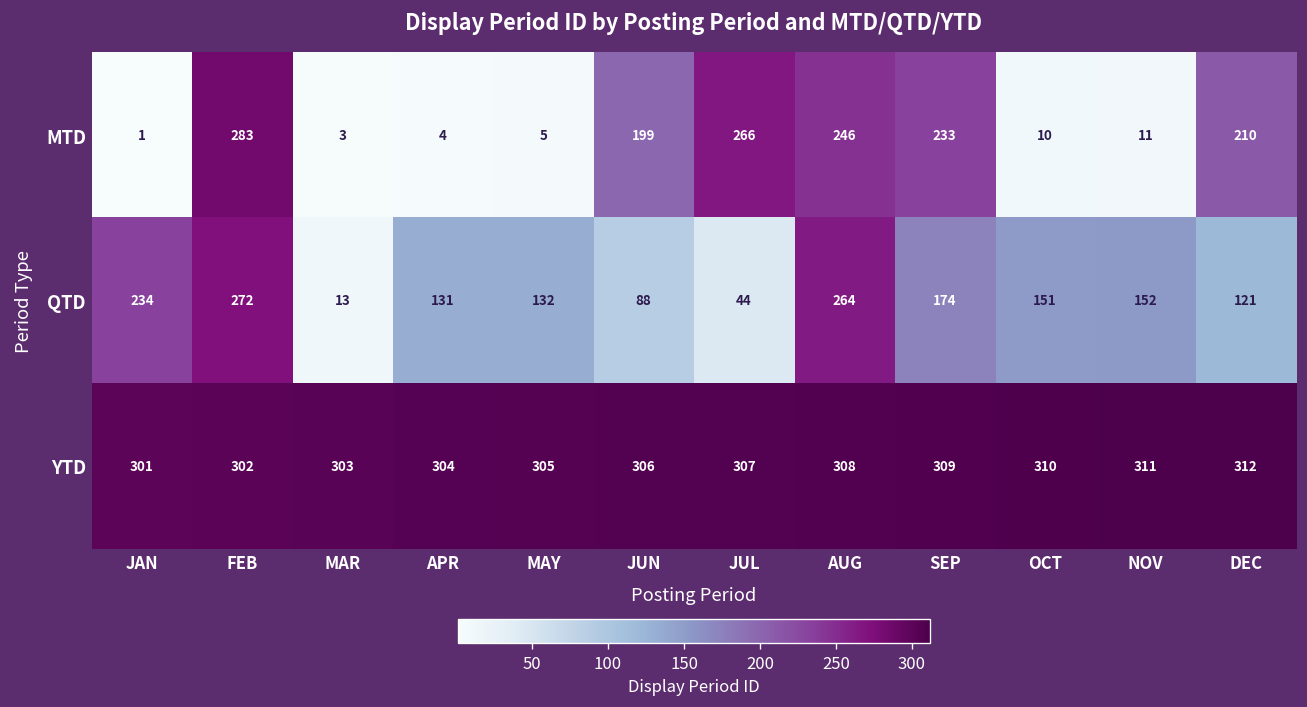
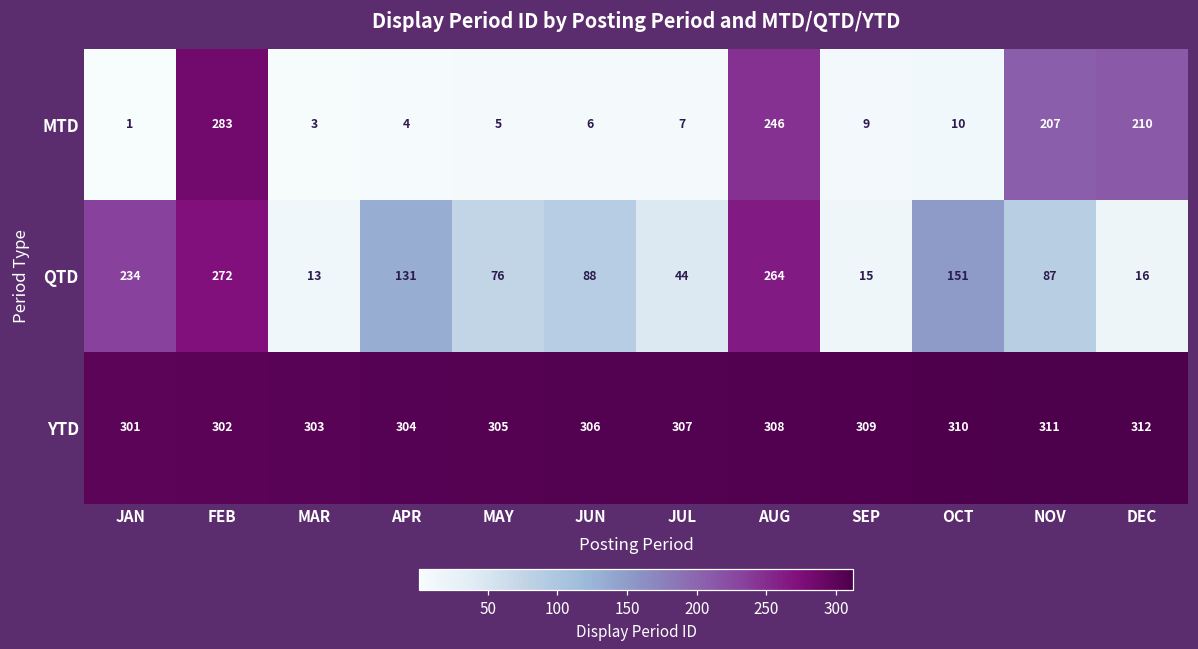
  {
    "MTD": {
      "JAN": 1,
      "FEB": 283,
      "MAR": 3,
      "APR": 4,
      "MAY": 5,
-     "JUN": 199,
-     "JUL": 266,
+     "JUN": 6,
+     "JUL": 7,
      "AUG": 246,
-     "SEP": 233,
+     "SEP": 9,
      "OCT": 10,
-     "NOV": 11,
+     "NOV": 207,
      "DEC": 210
    },
    "QTD": {
      "JAN": 234,
      "FEB": 272,
      "MAR": 13,
      "APR": 131,
-     "MAY": 132,
+     "MAY": 76,
      "JUN": 88,
      "JUL": 44,
      "AUG": 264,
-     "SEP": 174,
+     "SEP": 15,
      "OCT": 151,
-     "NOV": 152,
-     "DEC": 121
+     "NOV": 87,
+     "DEC": 16
    },
    "YTD": {
      "JAN": 301,
      "FEB": 302,
      "MAR": 303,
      "APR": 304,
      "MAY": 305,
      "JUN": 306,
      "JUL": 307,
      "AUG": 308,
      "SEP": 309,
      "OCT": 310,
      "NOV": 311,
      "DEC": 312
    }
  }
